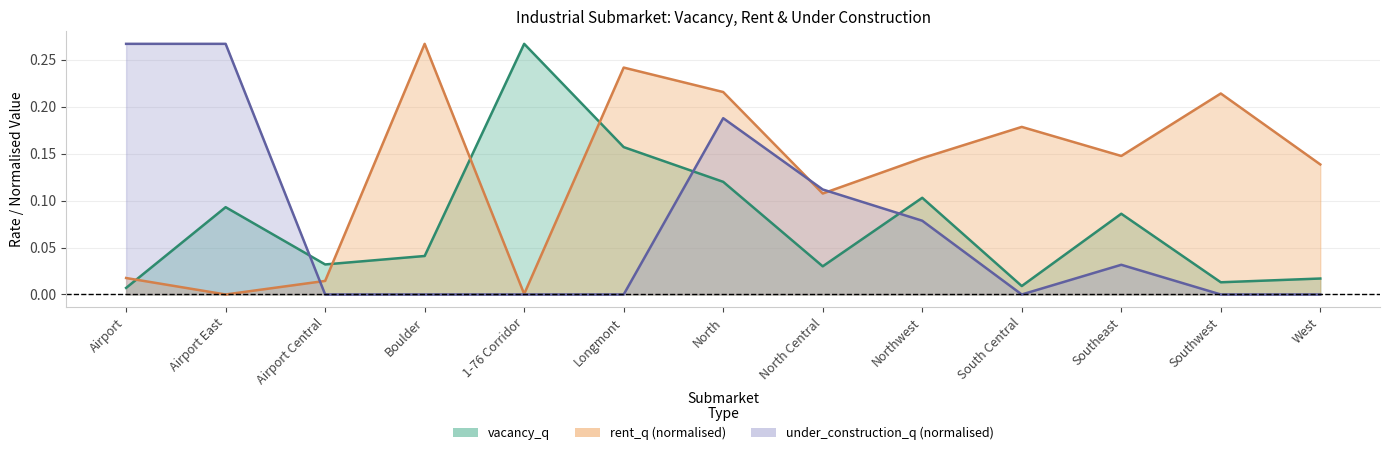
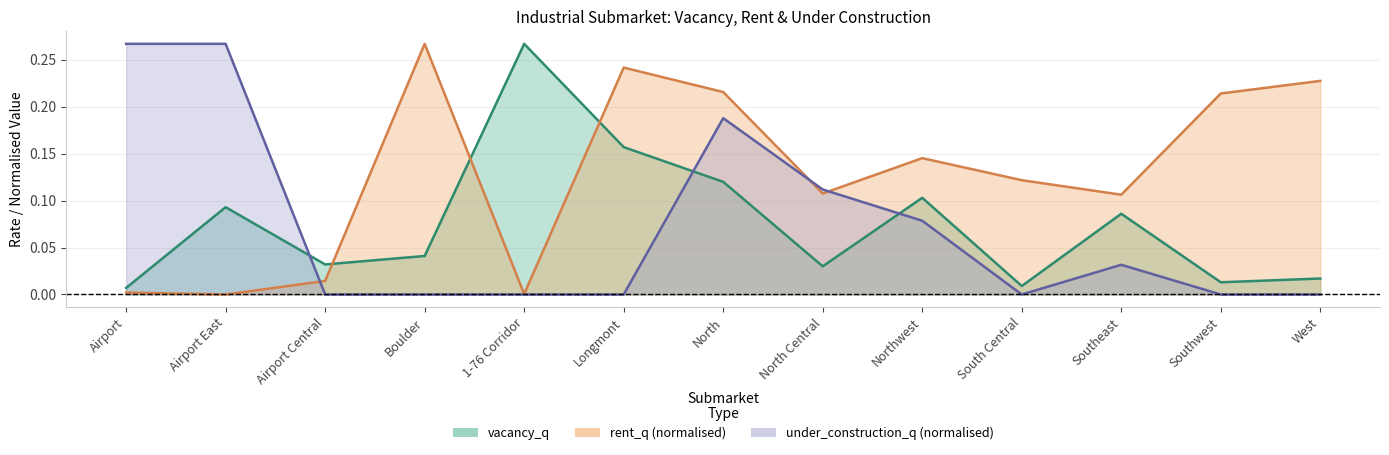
  {
    "rent_q (normalised)": {
-     "Airport": 0.02,
+     "Airport": 0.00,
      "Airport East": 0.00,
      "Airport Central": 0.01,
      "Boulder": 0.27,
      "Longmont": 0.24,
      "North": 0.22,
      "North Central": 0.11,
      "Northwest": 0.15,
-     "South Central": 0.18,
-     "Southeast": 0.15,
+     "South Central": 0.12,
+     "Southeast": 0.11,
      "Southwest": 0.21,
-     "West": 0.14
+     "West": 0.23
    }
  }
